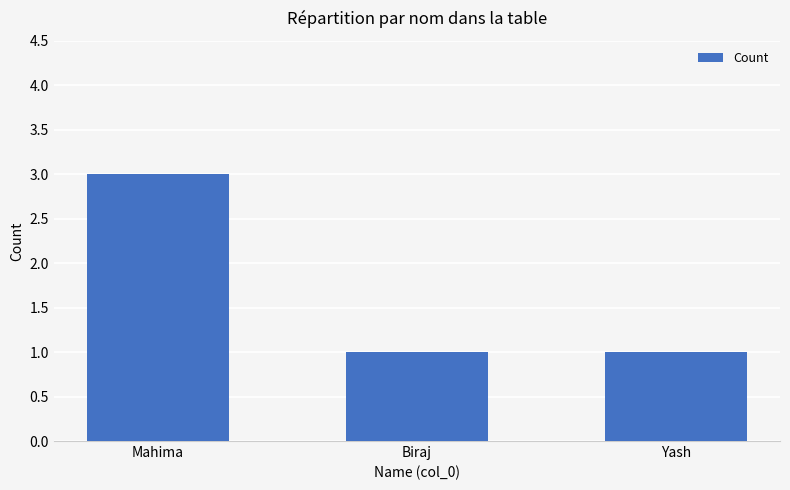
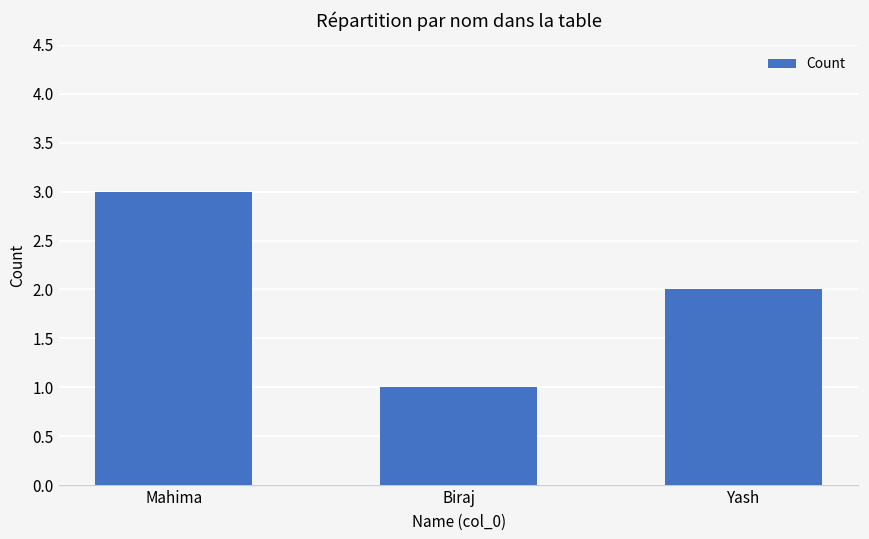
  {
    "Mahima": 3,
    "Biraj": 1,
-   "Yash": 1
+   "Yash": 2
  }
